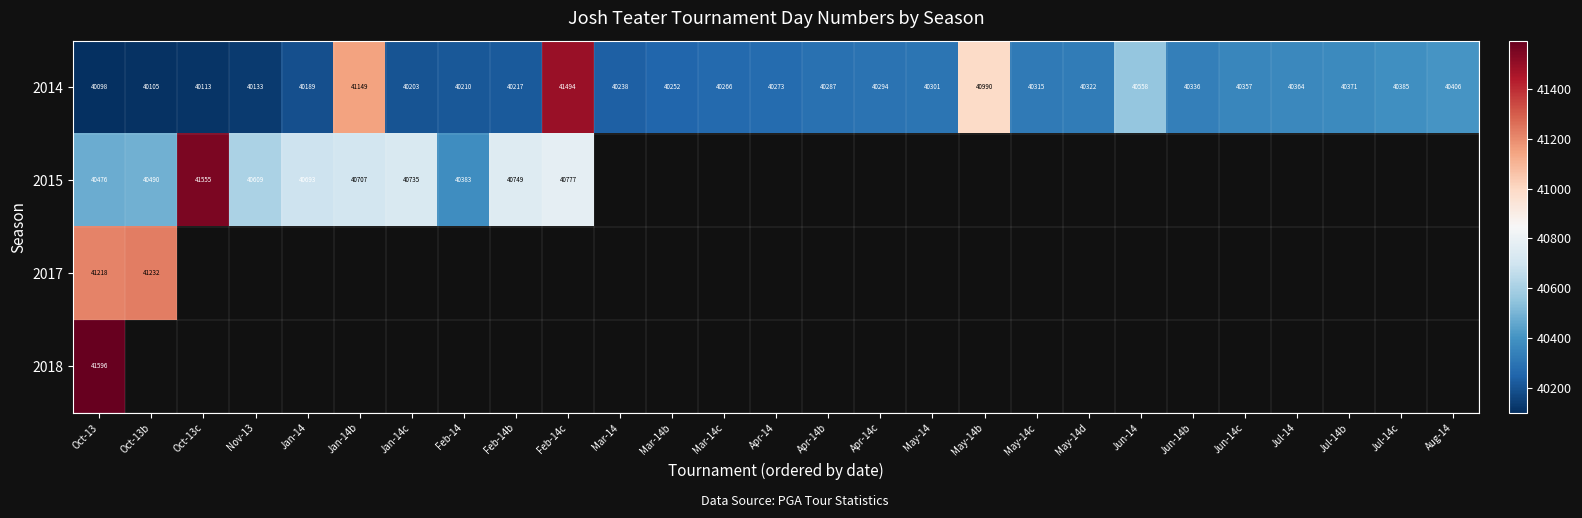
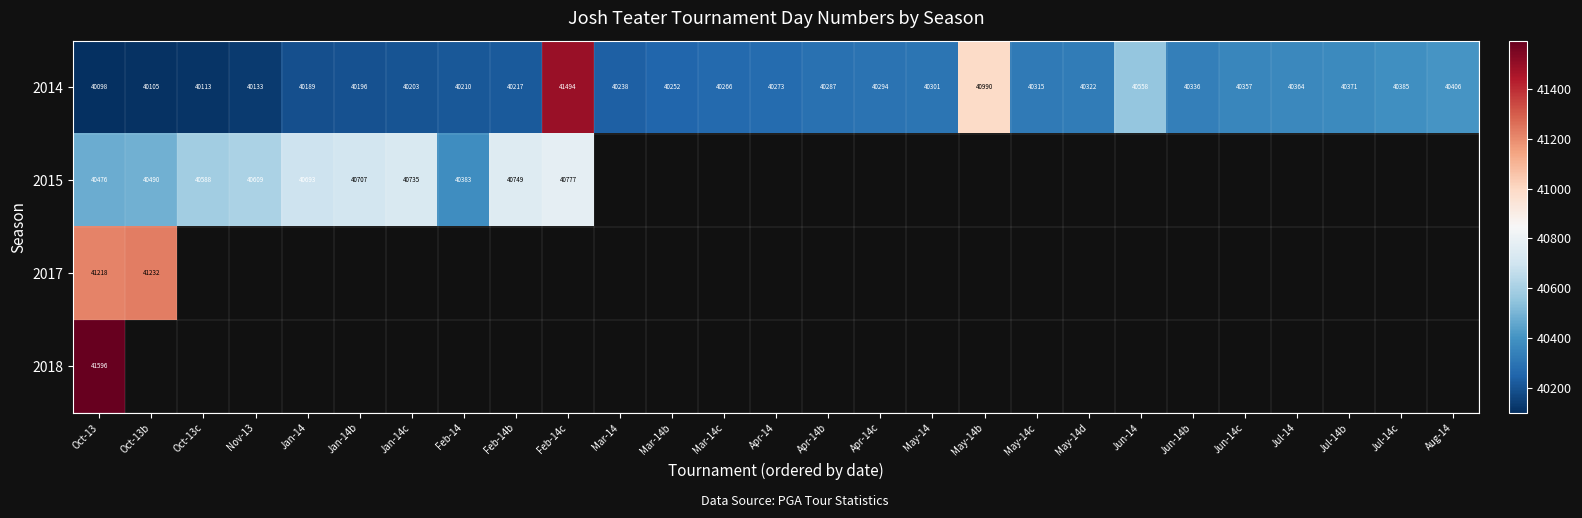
  {
    "2014": {
      "Oct-13": 40098,
      "Oct-13b": 40105,
      "Oct-13c": 40113,
      "Nov-13": 40133,
      "Jan-14": 40189,
-     "Jan-14b": 41149,
+     "Jan-14b": 40196,
      "Jan-14c": 40203,
      "Feb-14": 40210,
      "Feb-14b": 40217,
      "Feb-14c": 41494,
      "Mar-14": 40238,
      "Mar-14b": 40252,
      "Mar-14c": 40266,
      "Apr-14": 40273,
      "Apr-14b": 40287,
      "Apr-14c": 40294,
      "May-14": 40301,
      "May-14b": 40990,
      "May-14c": 40315,
      "May-14d": 40322,
      "Jun-14": 40558,
      "Jun-14b": 40336,
      "Jun-14c": 40357,
      "Jul-14": 40364,
      "Jul-14b": 40371,
      "Jul-14c": 40385,
      "Aug-14": 40406
    },
    "2015": {
      "Oct-13": 40476,
      "Oct-13b": 40490,
-     "Oct-13c": 41555,
+     "Oct-13c": 40588,
      "Nov-13": 40609,
      "Jan-14b": 40707,
      "Jan-14c": 40735,
      "Feb-14": 40383,
      "Feb-14b": 40749,
      "Feb-14c": 40777
    },
    "2017": {
      "Oct-13": 41218,
      "Oct-13b": 41232
    },
    "2018": {
      "Oct-13": 41596
    }
  }
